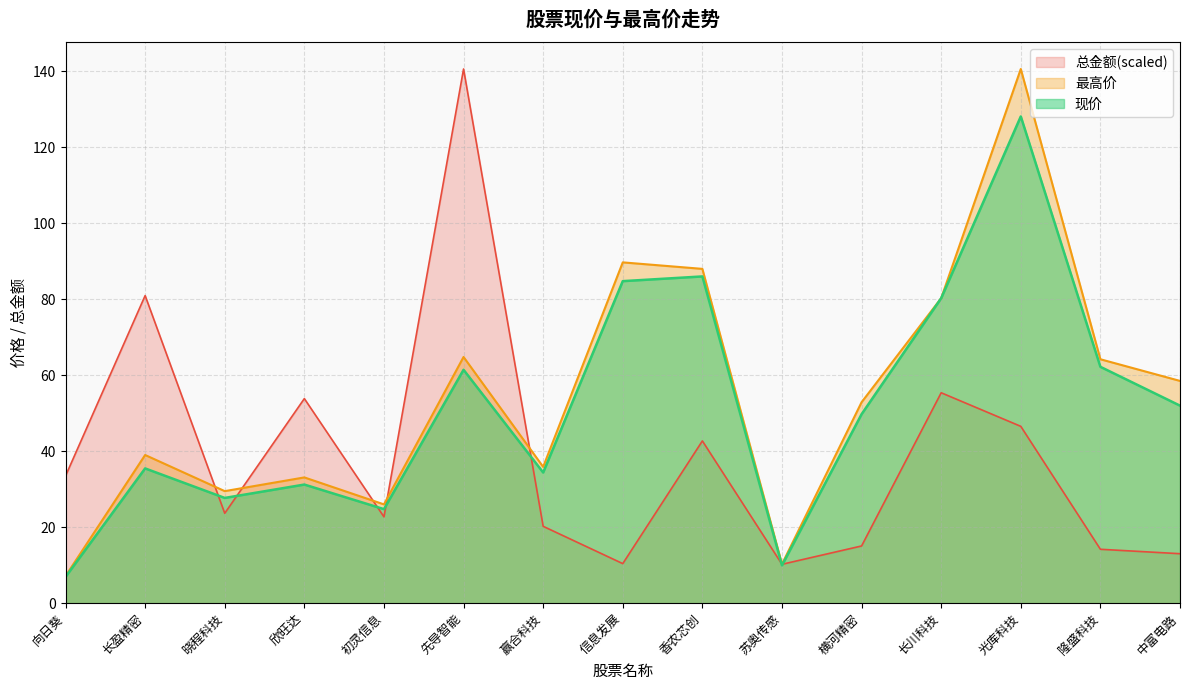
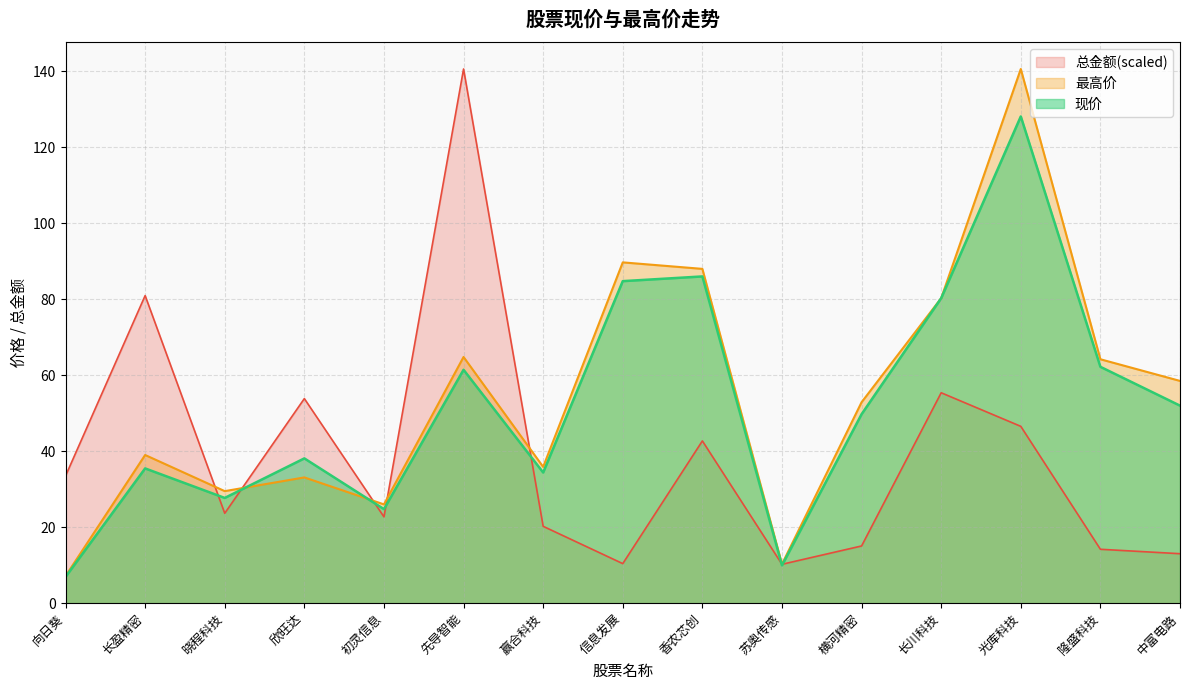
  {
    "现价": {
      "长盈精密": 35,
      "晓程科技": 28,
-     "欣旺达": 31,
+     "欣旺达": 38,
      "初灵信息": 25,
      "先导智能": 61,
      "赢合科技": 34,
      "信息发展": 85,
      "香农芯创": 86,
      "横河精密": 50,
      "光库科技": 128,
      "隆盛科技": 62,
      "中富电路": 52
    }
  }
